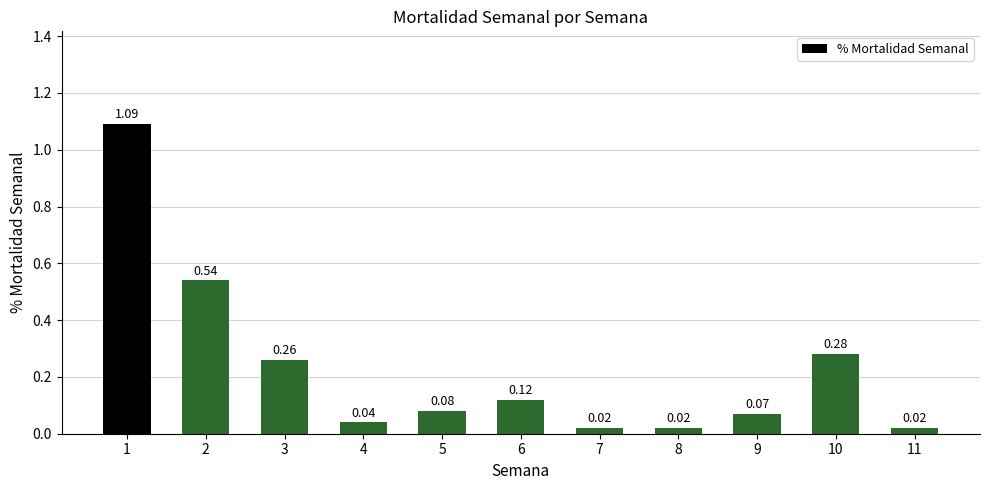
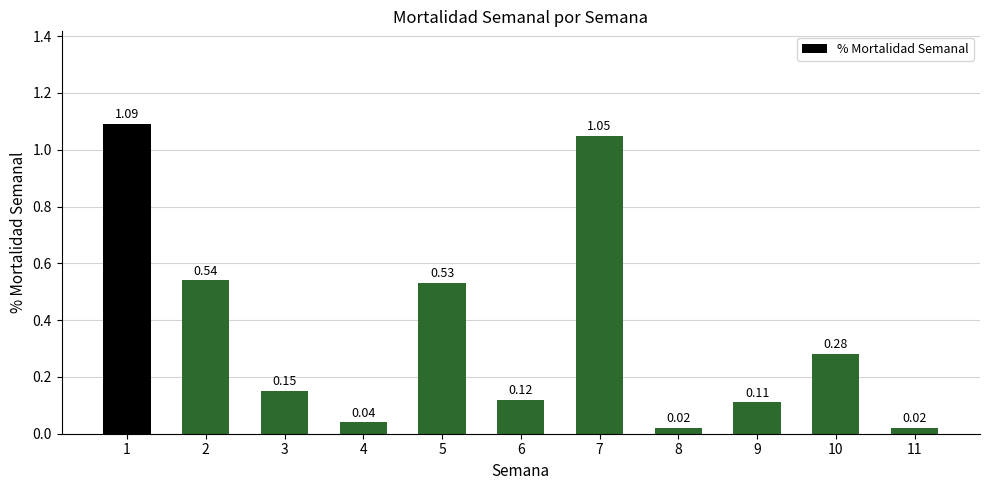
  {
    "1": 1.09,
    "2": 0.54,
-   "3": 0.26,
+   "3": 0.15,
    "4": 0.04,
-   "5": 0.08,
+   "5": 0.53,
    "6": 0.12,
-   "7": 0.02,
+   "7": 1.05,
    "8": 0.02,
-   "9": 0.07,
+   "9": 0.11,
    "10": 0.28,
    "11": 0.02
  }
